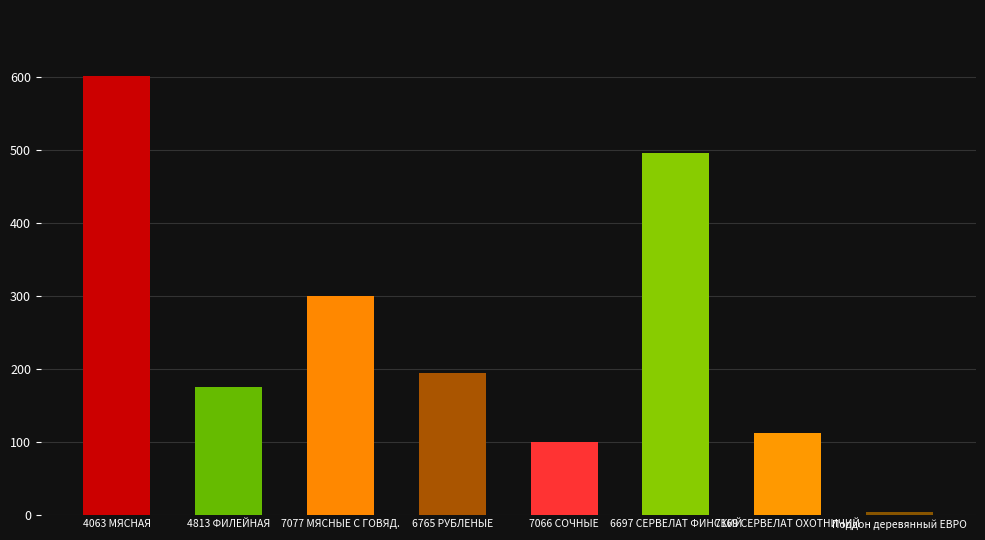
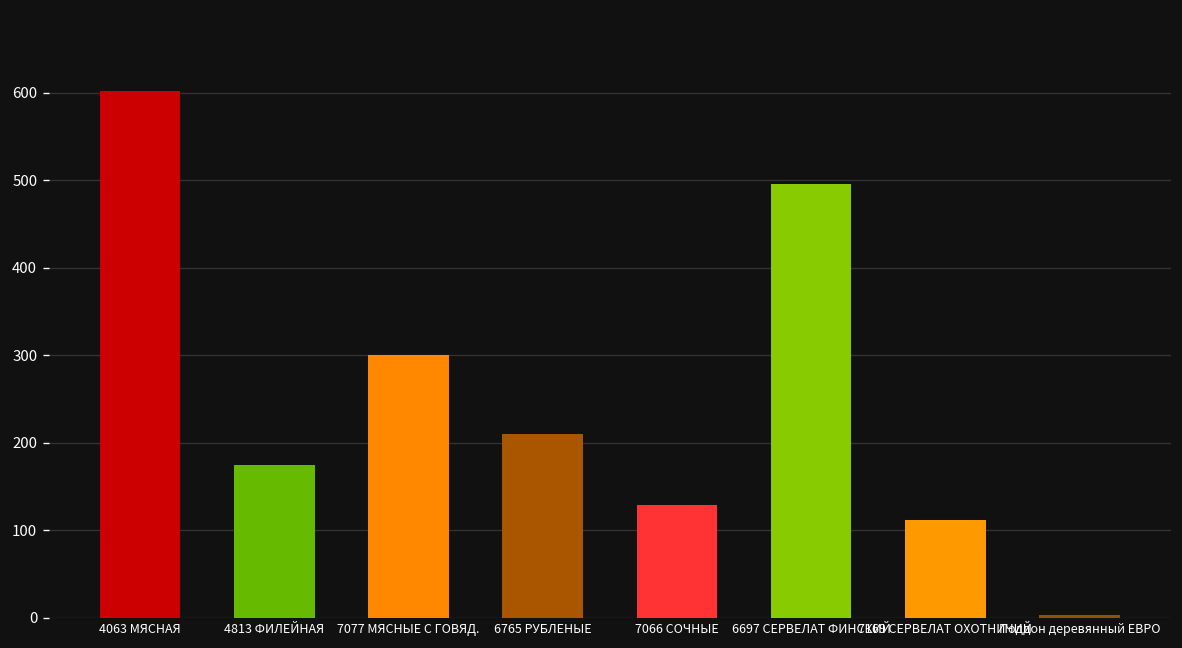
  {
    "4063 МЯСНАЯ": 600,
    "4813 ФИЛЕЙНАЯ": 170,
    "7077 МЯСНЫЕ С ГОВЯД.": 300,
-   "6765 РУБЛЕНЫЕ": 190,
-   "7066 СОЧНЫЕ": 100
+   "6765 РУБЛЕНЫЕ": 210,
+   "7066 СОЧНЫЕ": 130
  }
